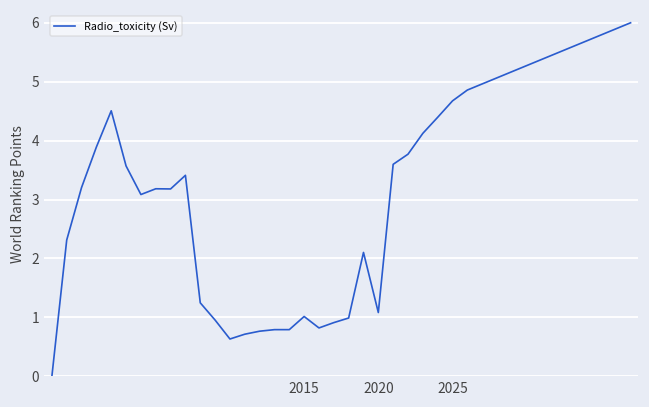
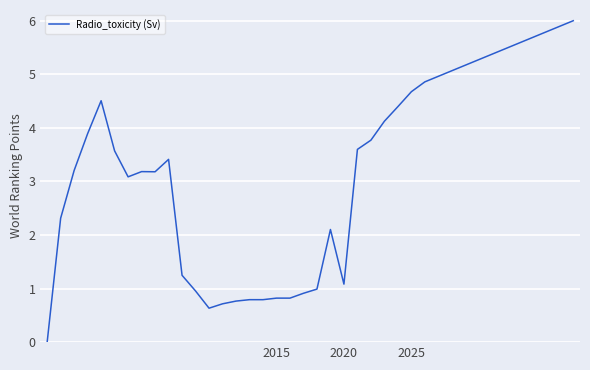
  {
-   "2015": 1.0,
+   "2015": 0.8,
    "2020": 1.1,
    "2025": 4.7
  }
